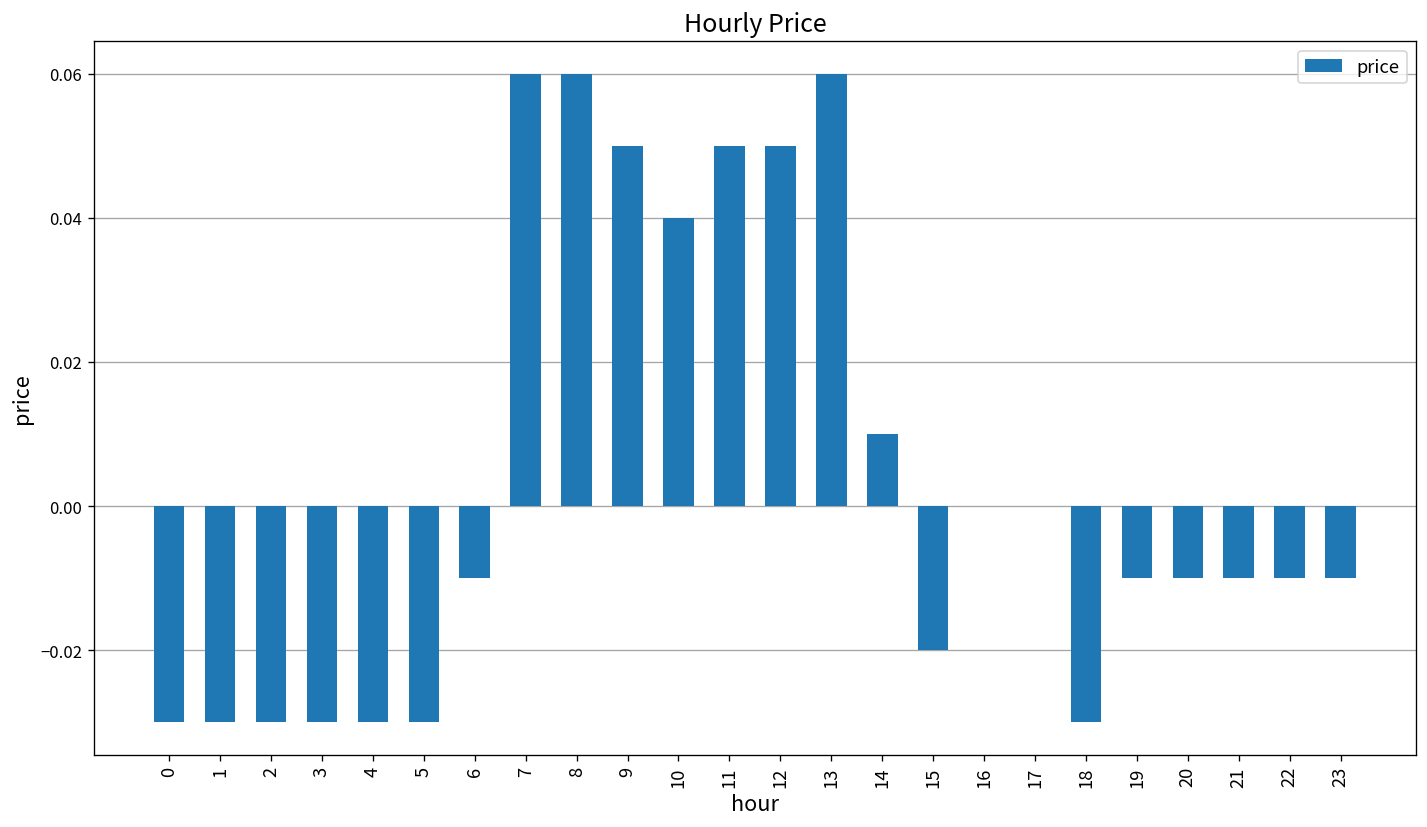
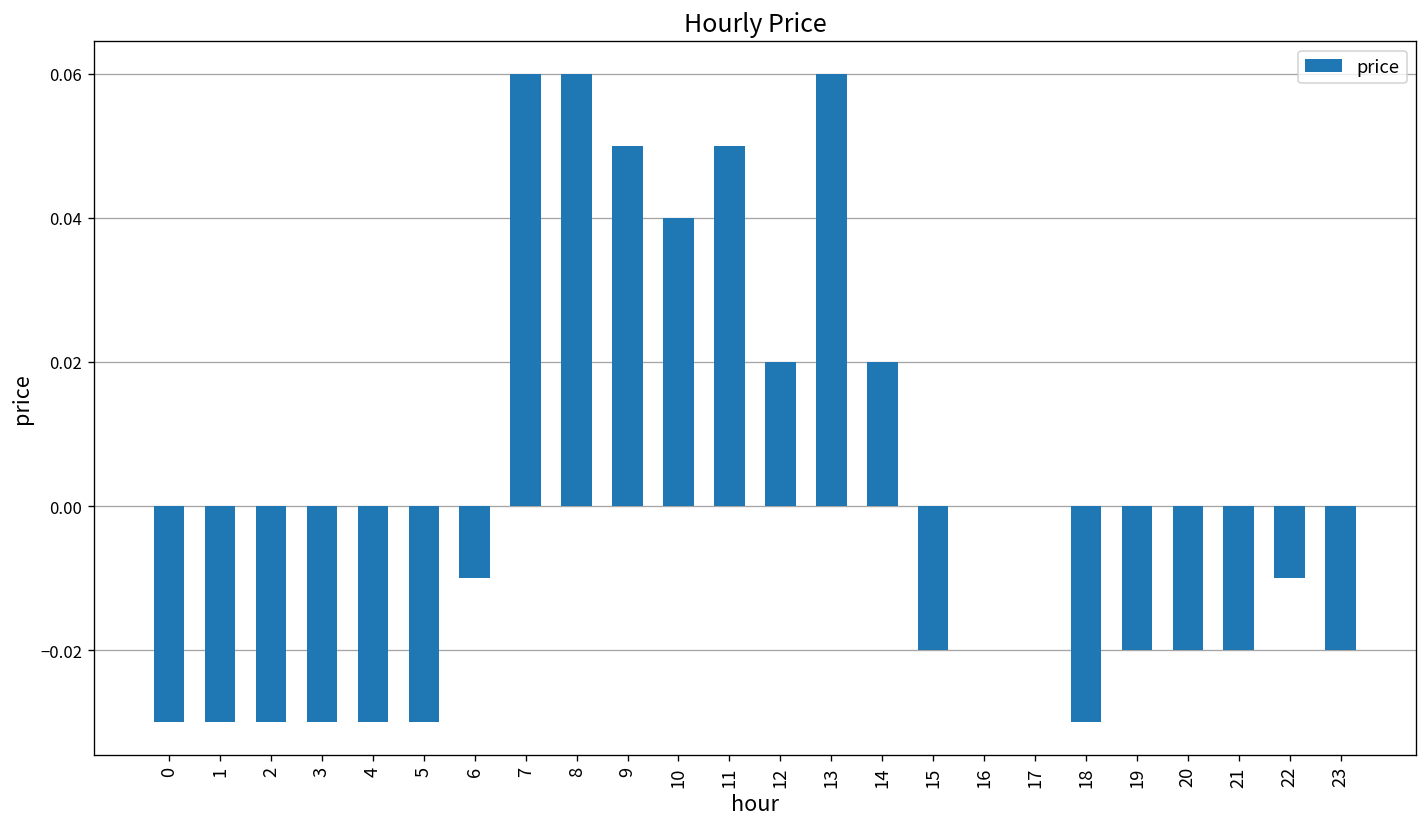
  {
    "0": -0.03,
    "1": -0.03,
    "2": -0.03,
    "3": -0.03,
    "4": -0.03,
    "5": -0.03,
    "6": -0.01,
    "7": 0.06,
    "8": 0.06,
    "9": 0.05,
    "10": 0.04,
    "11": 0.05,
-   "12": 0.05,
+   "12": 0.02,
    "13": 0.06,
-   "14": 0.01,
+   "14": 0.02,
    "15": -0.02,
    "16": 0.00,
    "17": 0.00,
    "18": -0.03,
-   "19": -0.01,
-   "20": -0.01,
-   "21": -0.01,
+   "19": -0.02,
+   "20": -0.02,
+   "21": -0.02,
    "22": -0.01,
-   "23": -0.01
+   "23": -0.02
  }
